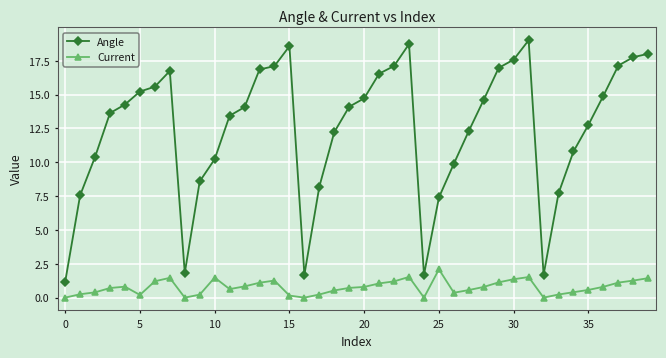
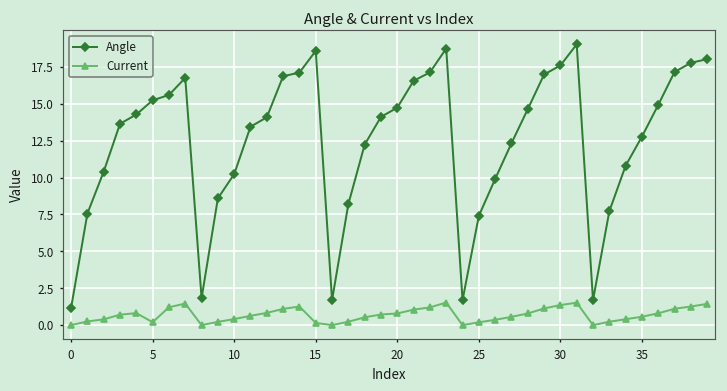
  {
    "Angle": {
      "0": 1.2,
      "5": 15.2,
      "10": 10.2,
      "15": 18.6,
      "20": 14.7,
      "25": 7.4,
      "30": 17.6,
      "35": 12.8
    },
    "Current": {
      "0": 0.0,
      "5": 0.2,
-     "10": 1.5,
+     "10": 0.4,
      "15": 0.2,
      "20": 0.8,
-     "25": 2.1,
+     "25": 0.2,
      "30": 1.4,
      "35": 0.6
    }
  }
